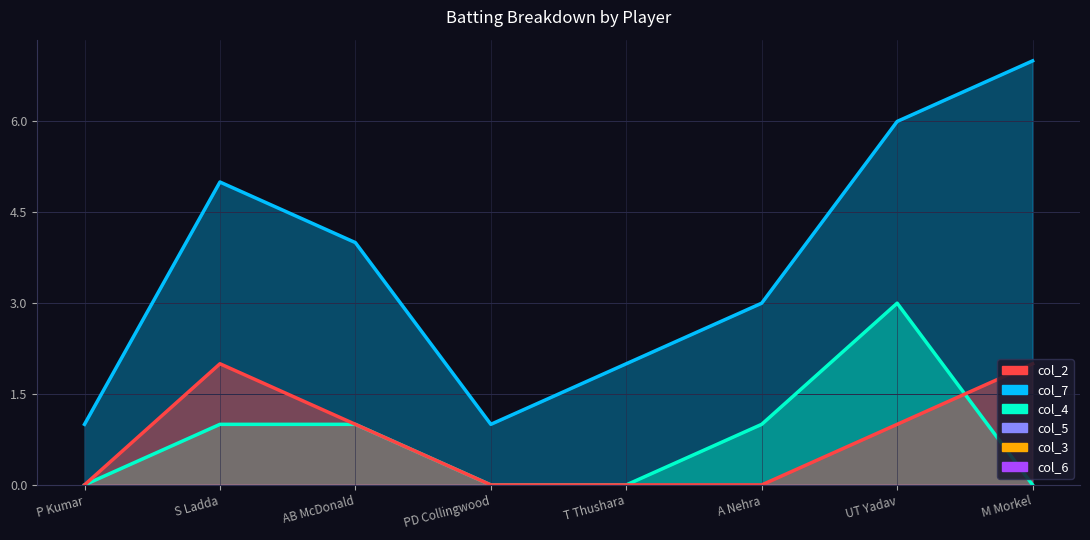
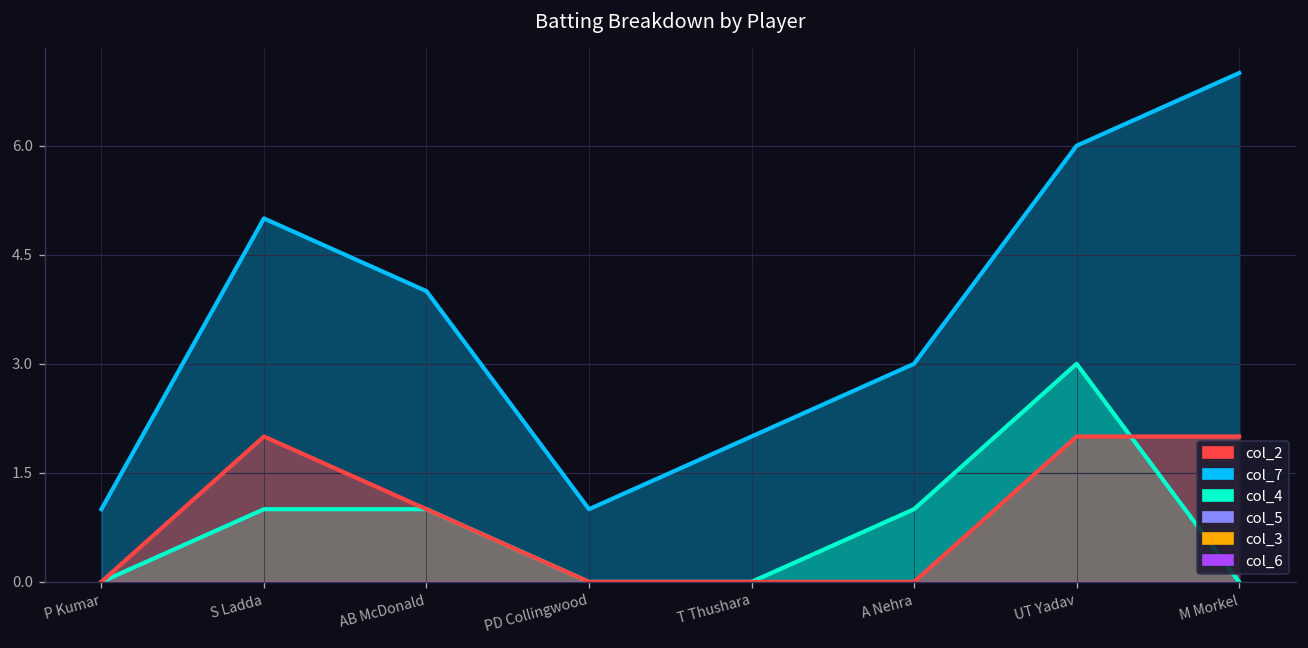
  {
    "col_2": {
      "S Ladda": 2,
-     "UT Yadav": 1
+     "UT Yadav": 2
    },
    "col_6": {
      "S Ladda": 0,
      "AB McDonald": 0,
      "UT Yadav": 0
    }
  }
